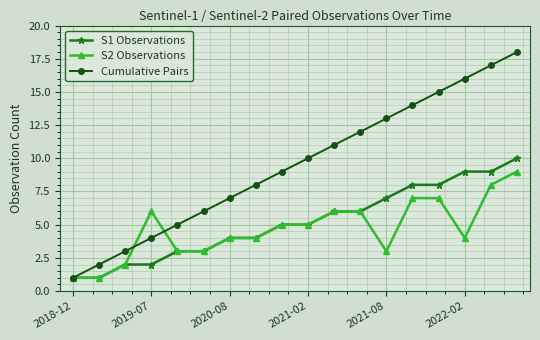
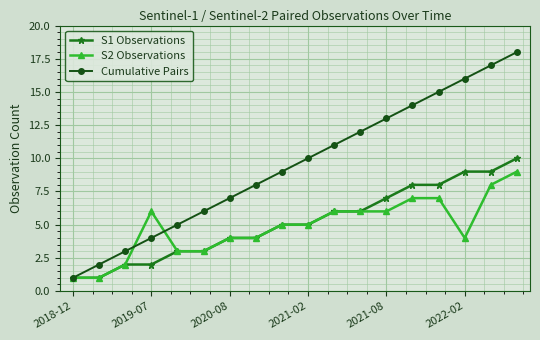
  {
    "S2 Observations": {
      "2019-07": 6,
-     "2021-08": 3,
+     "2021-08": 6,
      "2022-02": 4
    }
  }
